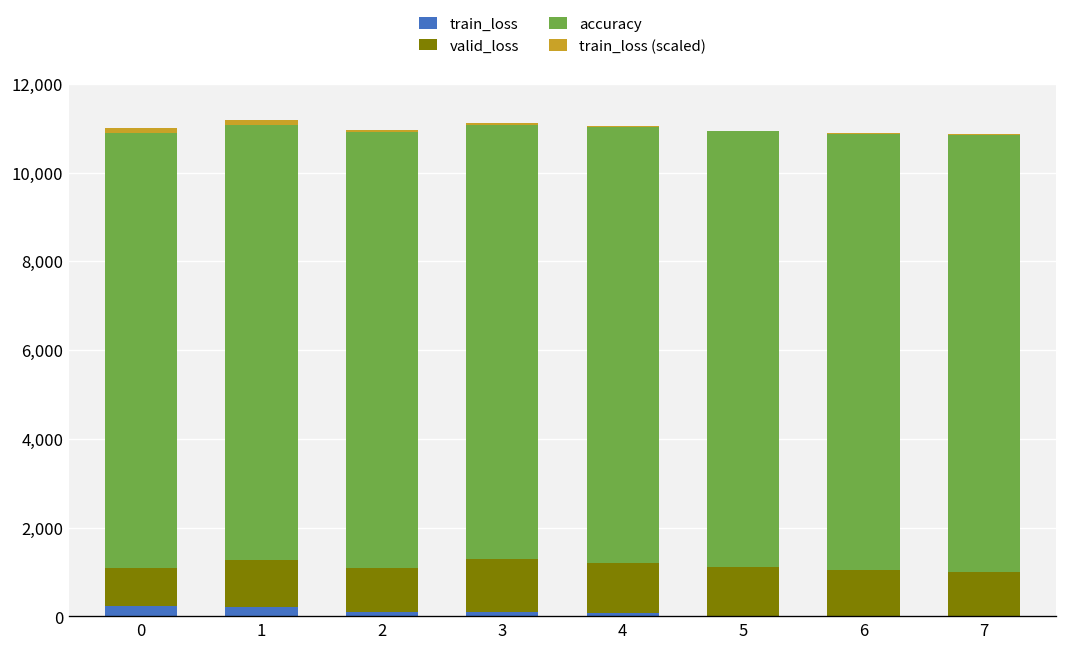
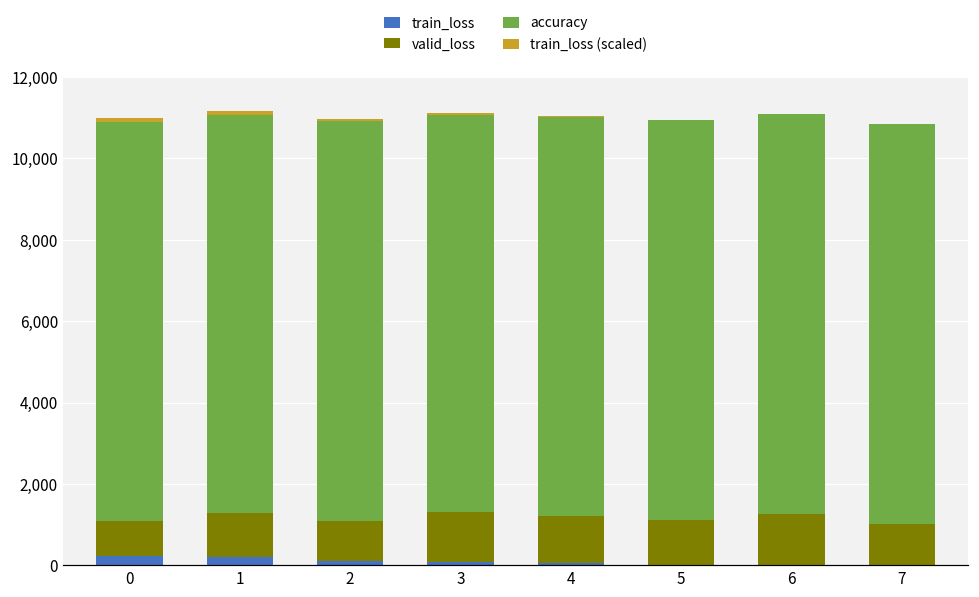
  {
    "train_loss": {
      "0": "200",
      "1": "200",
      "2": "100",
      "3": "100"
    },
    "valid_loss": {
      "0": "900",
      "1": "1,100",
      "2": "1,000",
      "3": "1,200",
      "4": "1,100",
      "5": "1,100",
-     "6": "1,000",
+     "6": "1,200",
      "7": "1,000"
    },
    "accuracy": {
      "0": "9,800",
      "1": "9,800",
      "2": "9,800",
      "3": "9,800",
      "4": "9,800",
      "5": "9,800",
      "6": "9,800",
      "7": "9,800"
    },
    "train_loss (scaled)": {
      "0": "100",
      "1": "100"
    }
  }
